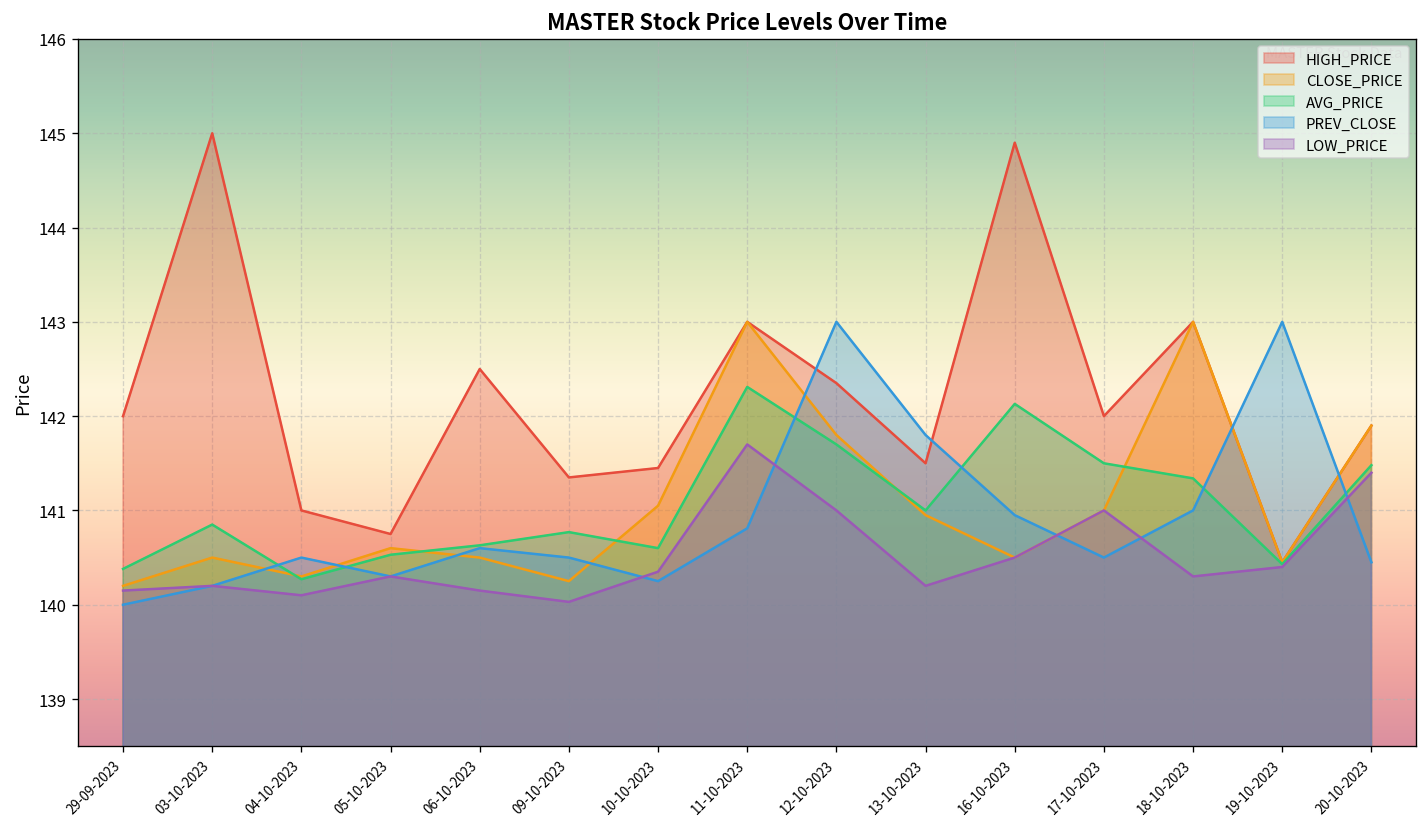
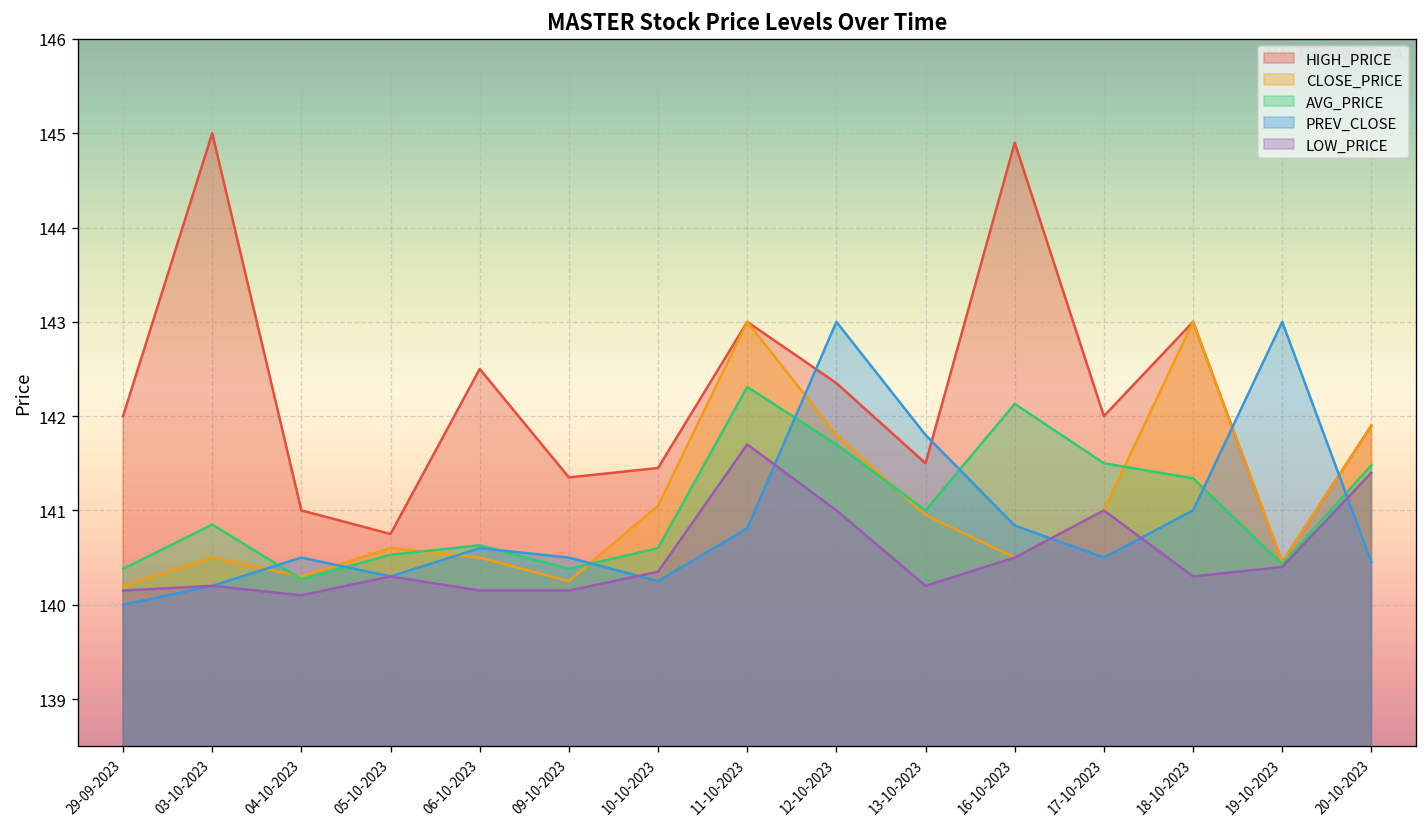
  {
    "AVG_PRICE": {
      "29-09-2023": 140.4,
      "03-10-2023": 140.9,
      "05-10-2023": 140.5,
-     "09-10-2023": 140.8,
+     "09-10-2023": 140.4,
      "10-10-2023": 140.6,
      "11-10-2023": 142.3,
      "12-10-2023": 141.7,
      "13-10-2023": 141.0,
      "16-10-2023": 142.1,
      "17-10-2023": 141.5,
      "18-10-2023": 141.3,
      "20-10-2023": 141.5
    },
    "PREV_CLOSE": {
      "29-09-2023": 140.0,
      "04-10-2023": 140.5,
      "09-10-2023": 140.5,
      "10-10-2023": 140.3,
      "11-10-2023": 140.8,
      "12-10-2023": 143.0,
      "13-10-2023": 141.8,
-     "16-10-2023": 141.0,
+     "16-10-2023": 140.8,
      "17-10-2023": 140.5,
      "18-10-2023": 141.0,
      "19-10-2023": 143.0,
      "20-10-2023": 140.5
    },
    "LOW_PRICE": {
      "29-09-2023": 140.2,
      "04-10-2023": 140.1,
      "06-10-2023": 140.2,
-     "09-10-2023": 140.0,
+     "09-10-2023": 140.2,
      "10-10-2023": 140.4,
      "11-10-2023": 141.7,
      "12-10-2023": 141.0,
      "13-10-2023": 140.2,
      "18-10-2023": 140.3,
      "20-10-2023": 141.4
    }
  }
